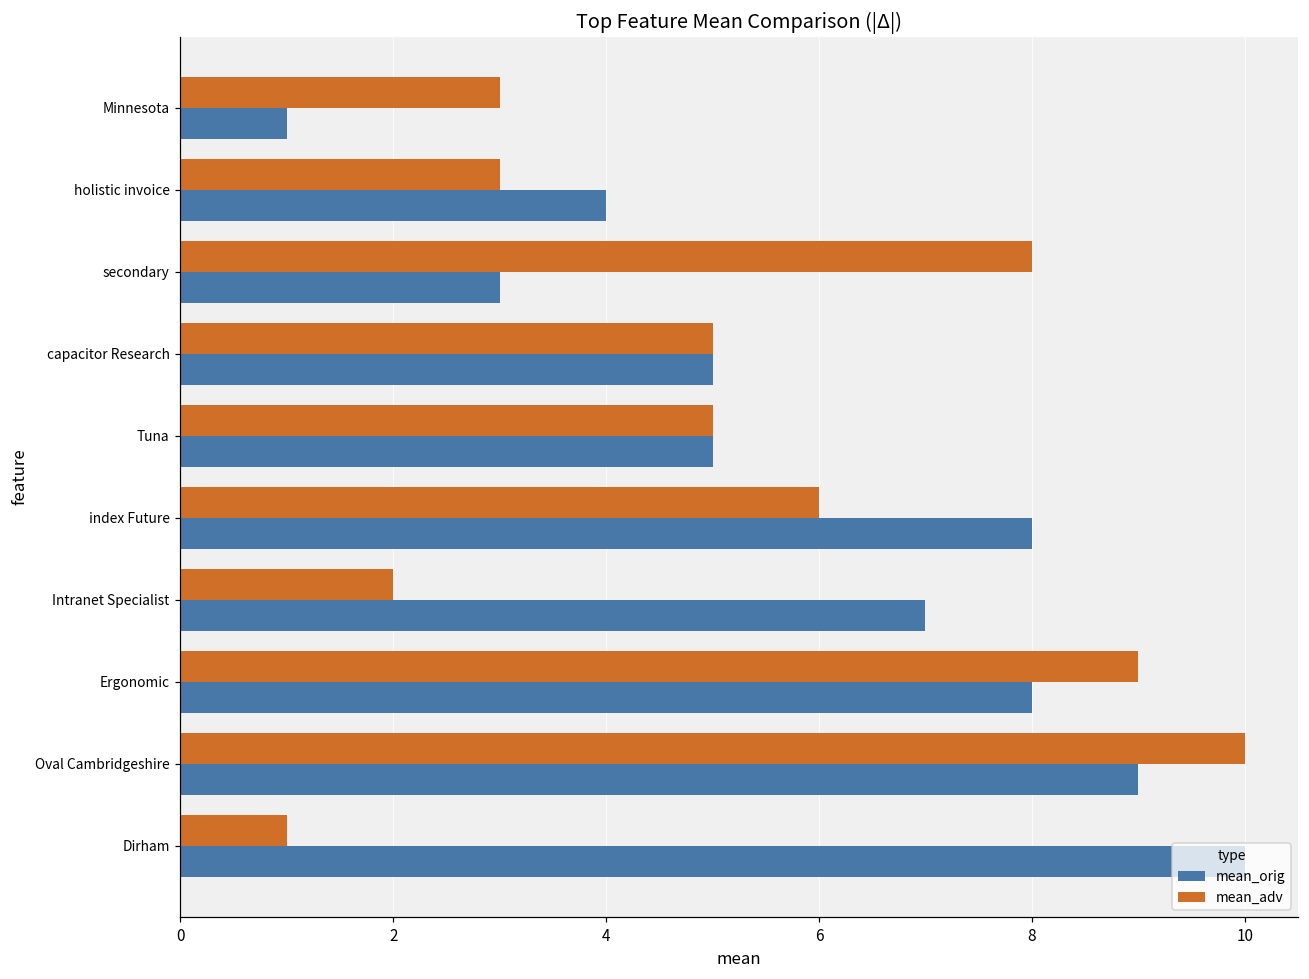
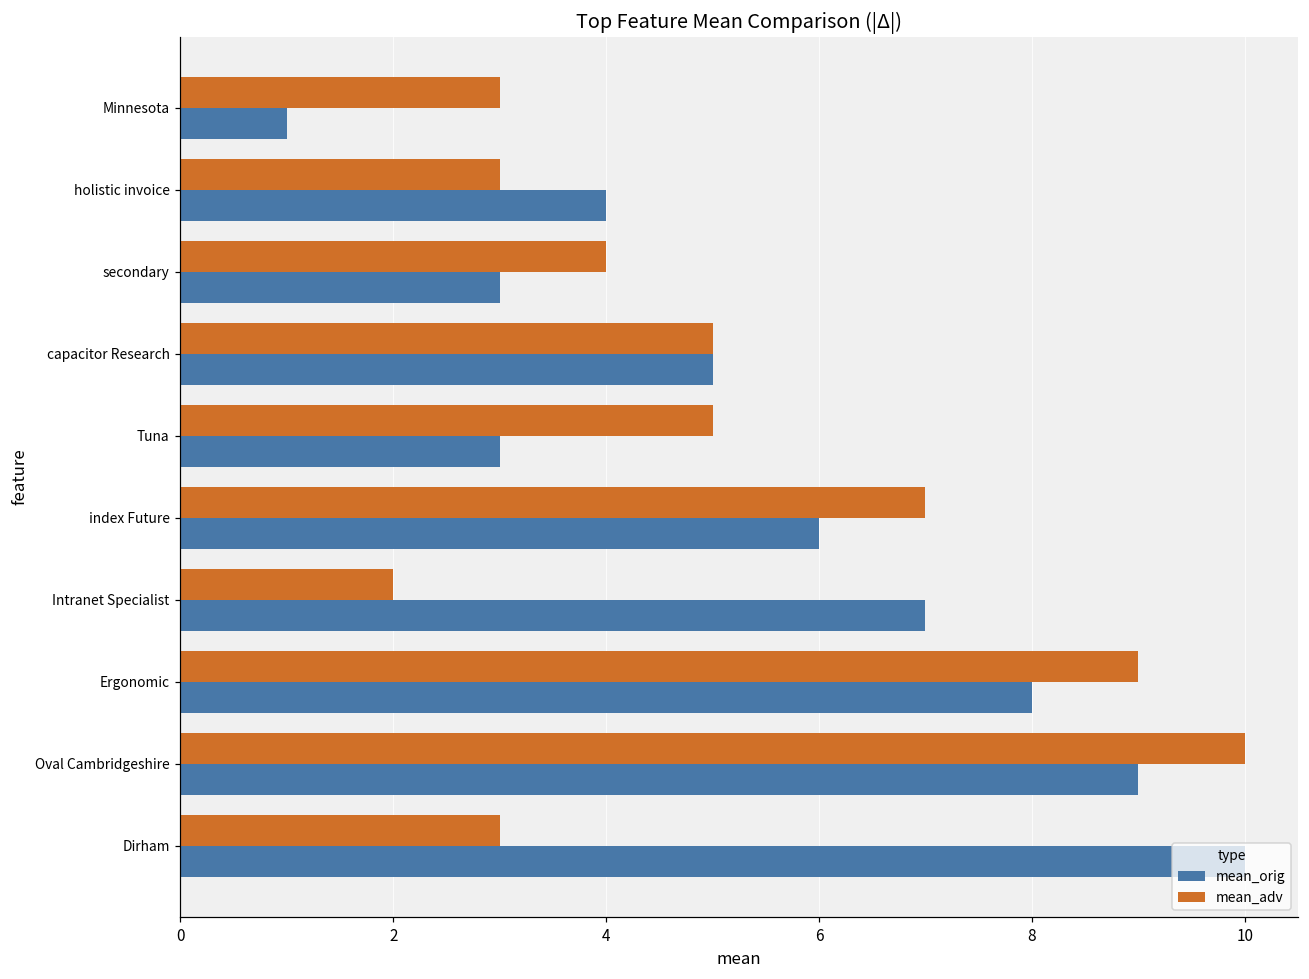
  {
    "mean_orig": {
      "Minnesota": 1,
      "holistic invoice": 4,
      "secondary": 3,
      "capacitor Research": 5,
-     "Tuna": 5,
-     "index Future": 8,
+     "Tuna": 3,
+     "index Future": 6,
      "Intranet Specialist": 7,
      "Ergonomic": 8,
      "Oval Cambridgeshire": 9
    },
    "mean_adv": {
      "Minnesota": 3,
      "holistic invoice": 3,
-     "secondary": 8,
+     "secondary": 4,
      "capacitor Research": 5,
      "Tuna": 5,
-     "index Future": 6,
+     "index Future": 7,
      "Intranet Specialist": 2,
      "Ergonomic": 9,
      "Oval Cambridgeshire": 10,
-     "Dirham": 1
+     "Dirham": 3
    }
  }
